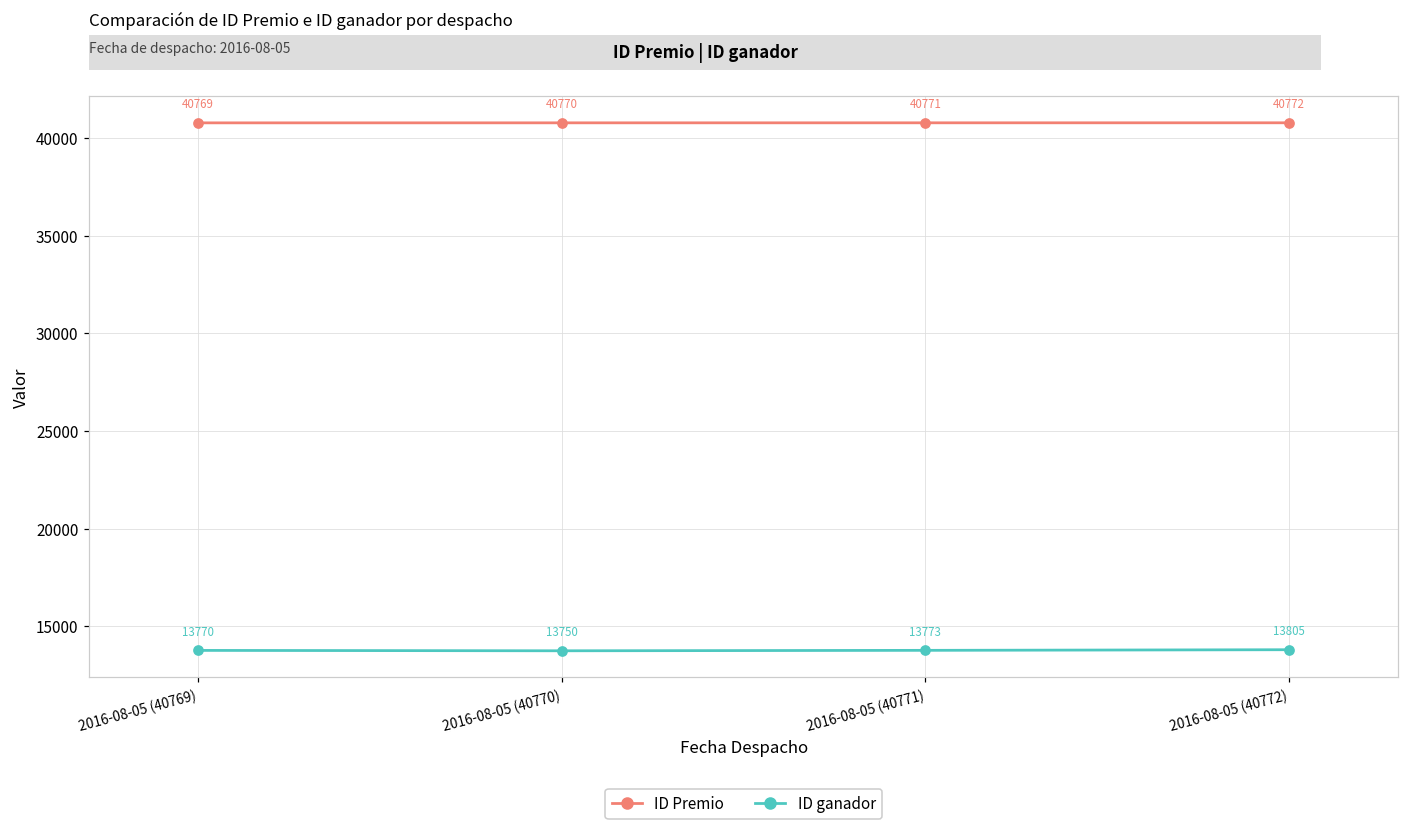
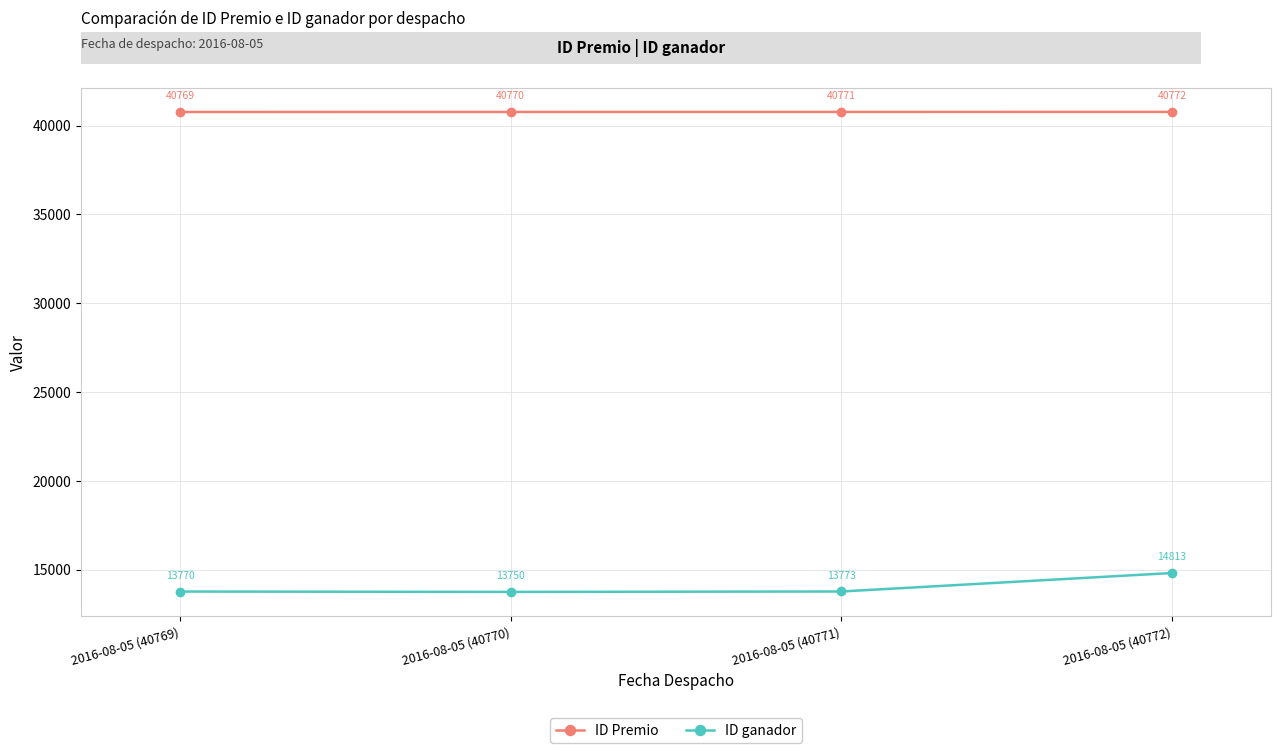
  {
    "ID Premio": {
      "2016-08-05 (40769)": 40769,
      "2016-08-05 (40770)": 40770,
      "2016-08-05 (40771)": 40771,
      "2016-08-05 (40772)": 40772
    },
    "ID ganador": {
      "2016-08-05 (40769)": 13770,
      "2016-08-05 (40770)": 13750,
      "2016-08-05 (40771)": 13773,
-     "2016-08-05 (40772)": 13805
+     "2016-08-05 (40772)": 14813
    }
  }
